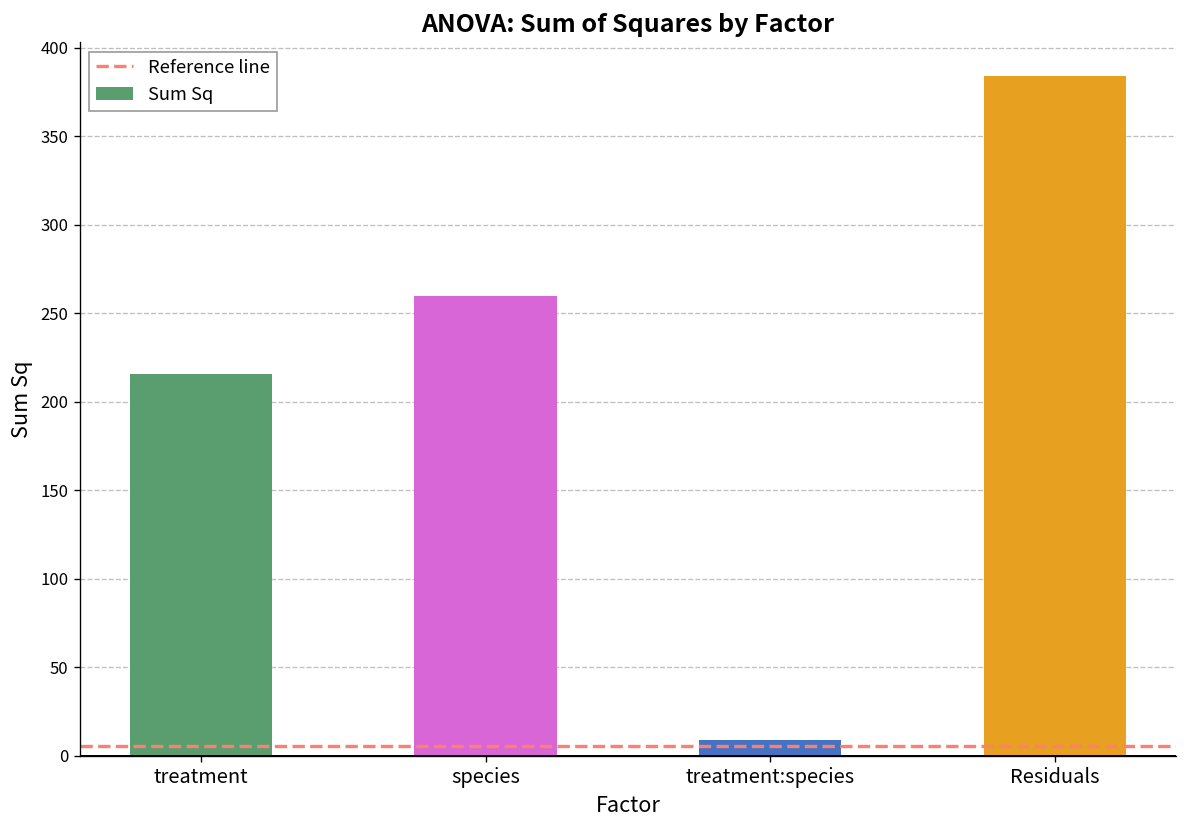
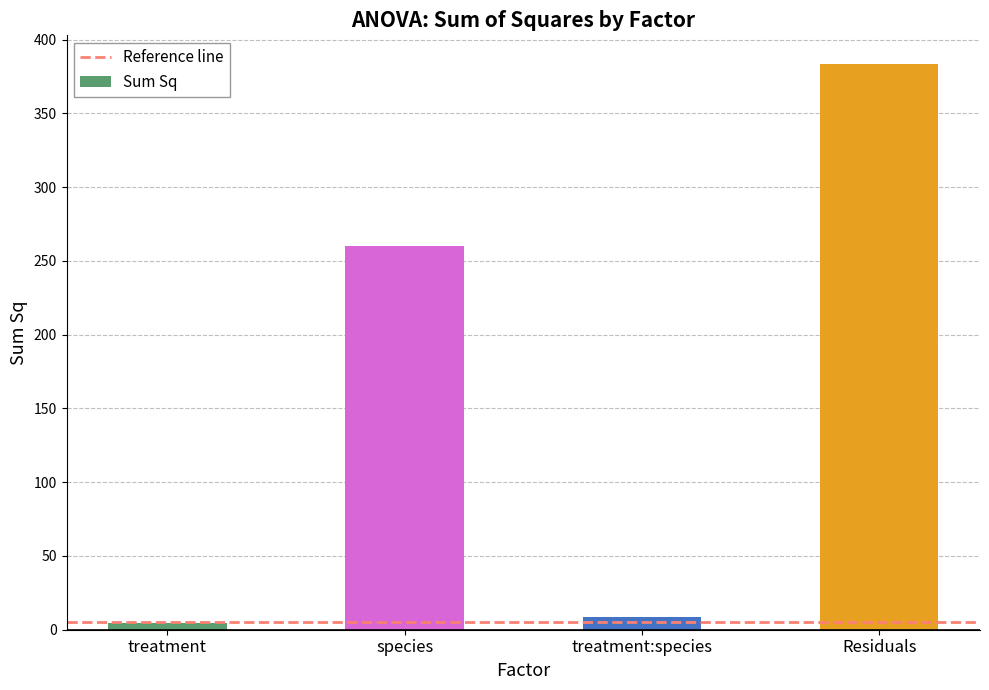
  {
-   "treatment": 215,
+   "treatment": 5,
    "species": 260,
    "treatment:species": 9,
    "Residuals": 384
  }
